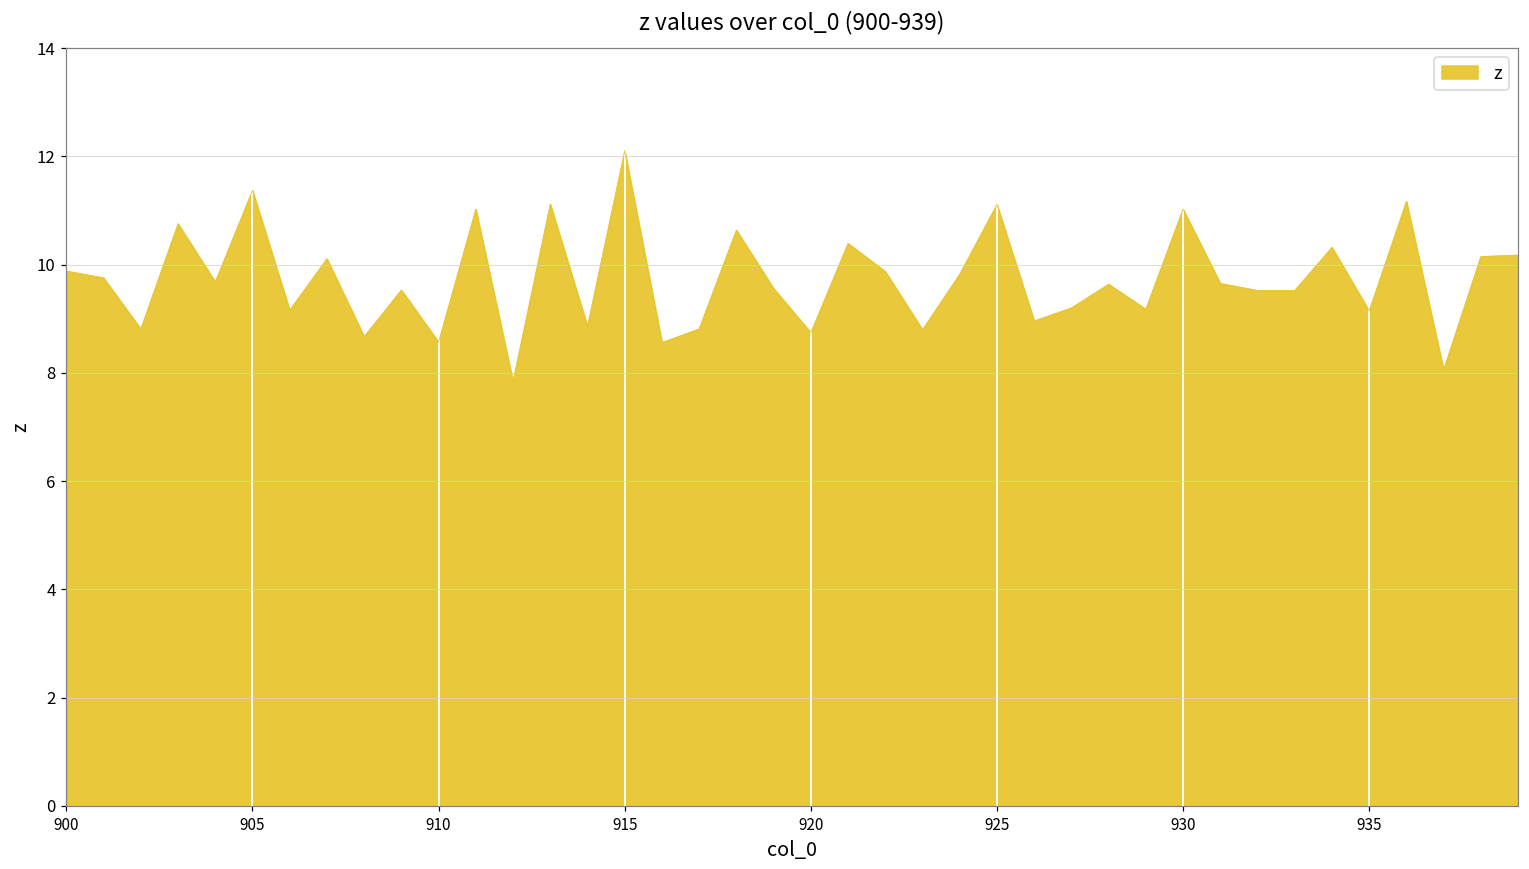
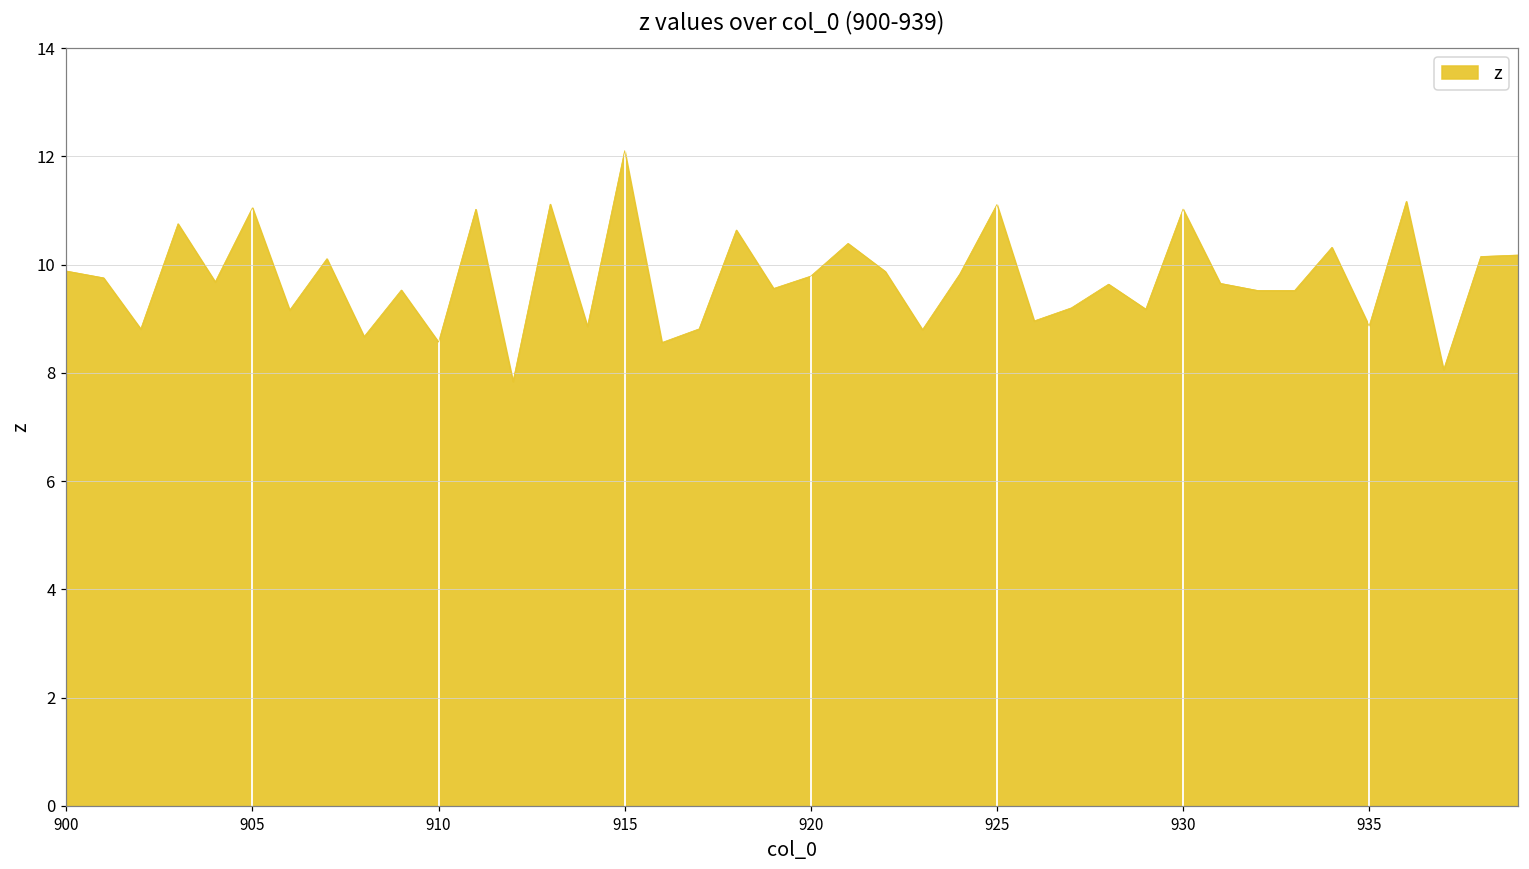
  {
    "900": 9.9,
-   "905": 11.4,
+   "905": 11.0,
    "910": 8.6,
    "915": 12.1,
-   "920": 8.7,
+   "920": 9.8,
    "925": 11.1,
    "930": 11.0,
-   "935": 9.1
+   "935": 8.9
  }
